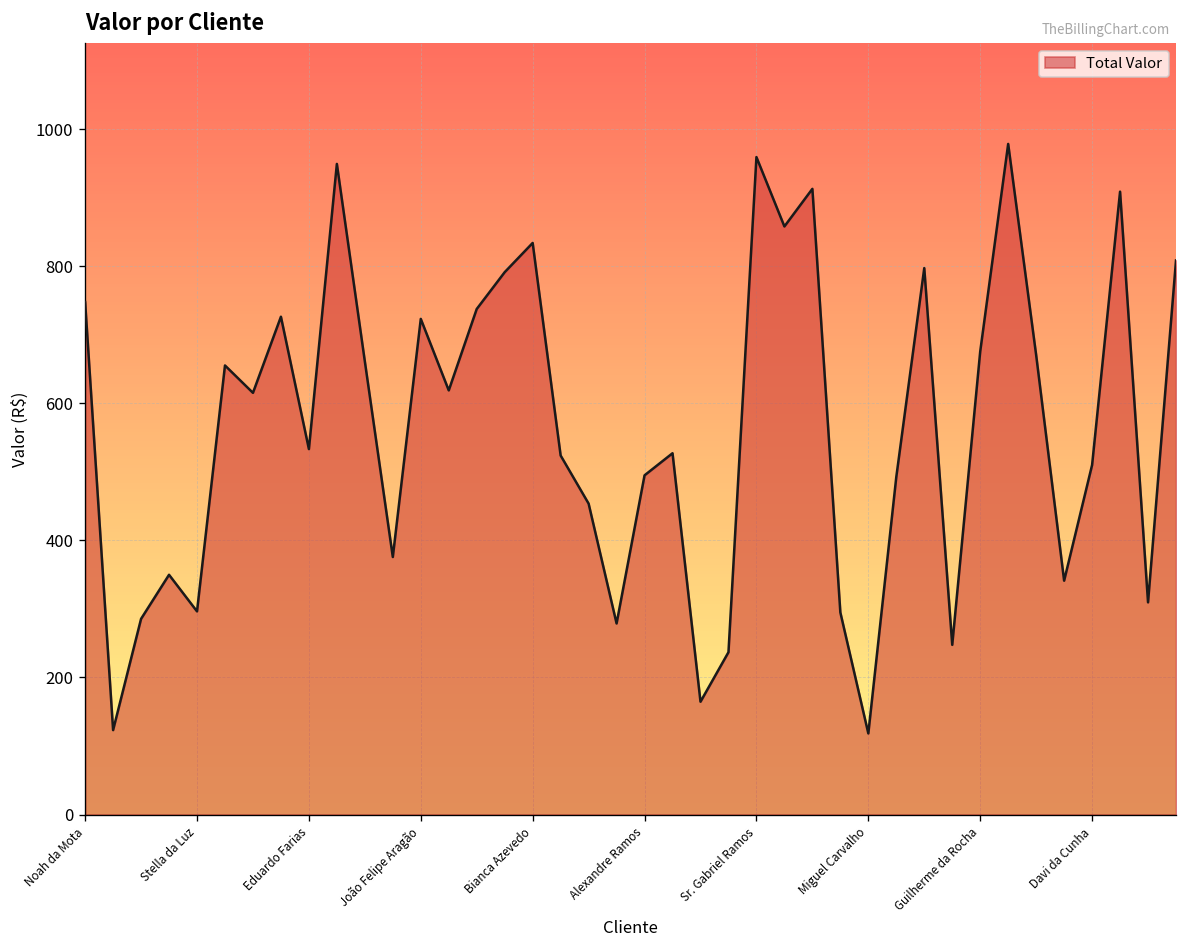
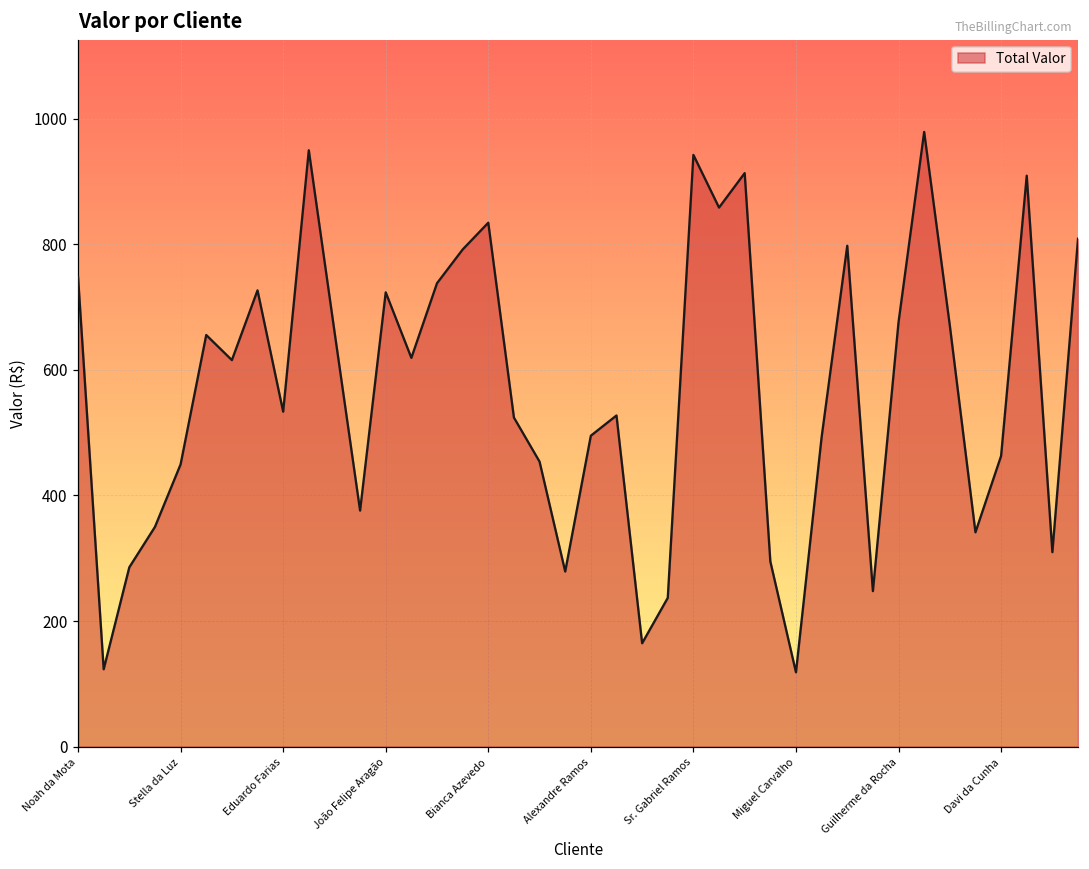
  {
    "Noah da Mota": 750,
-   "Stella da Luz": 300,
+   "Stella da Luz": 450,
    "Eduardo Farias": 530,
    "João Felipe Aragão": 720,
    "Bianca Azevedo": 830,
    "Alexandre Ramos": 500,
-   "Sr. Gabriel Ramos": 960,
+   "Sr. Gabriel Ramos": 940,
    "Miguel Carvalho": 120,
    "Guilherme da Rocha": 680,
-   "Davi da Cunha": 510
+   "Davi da Cunha": 460
  }
